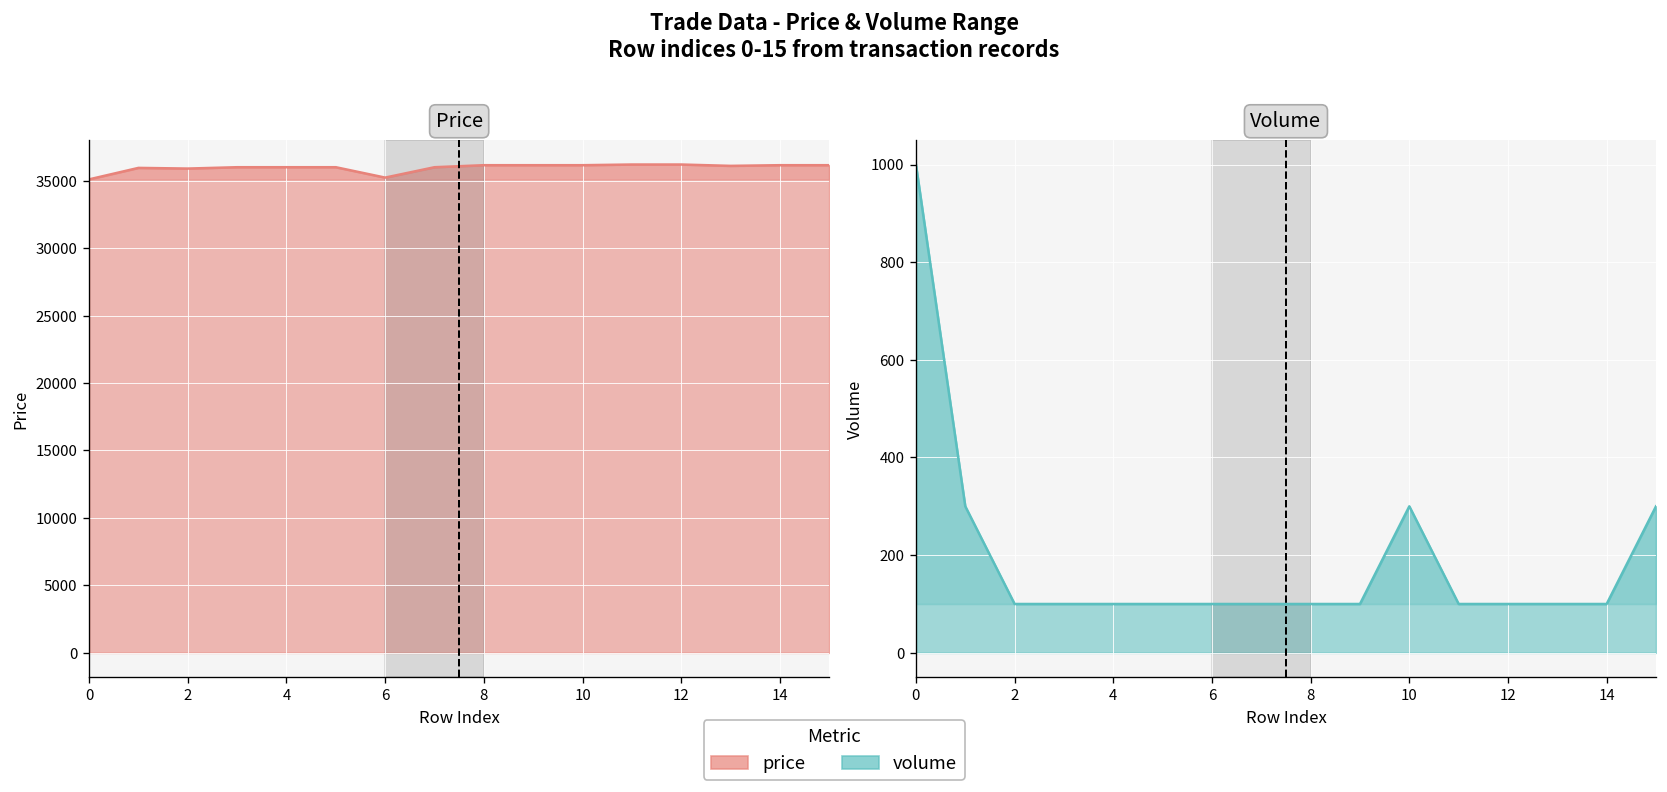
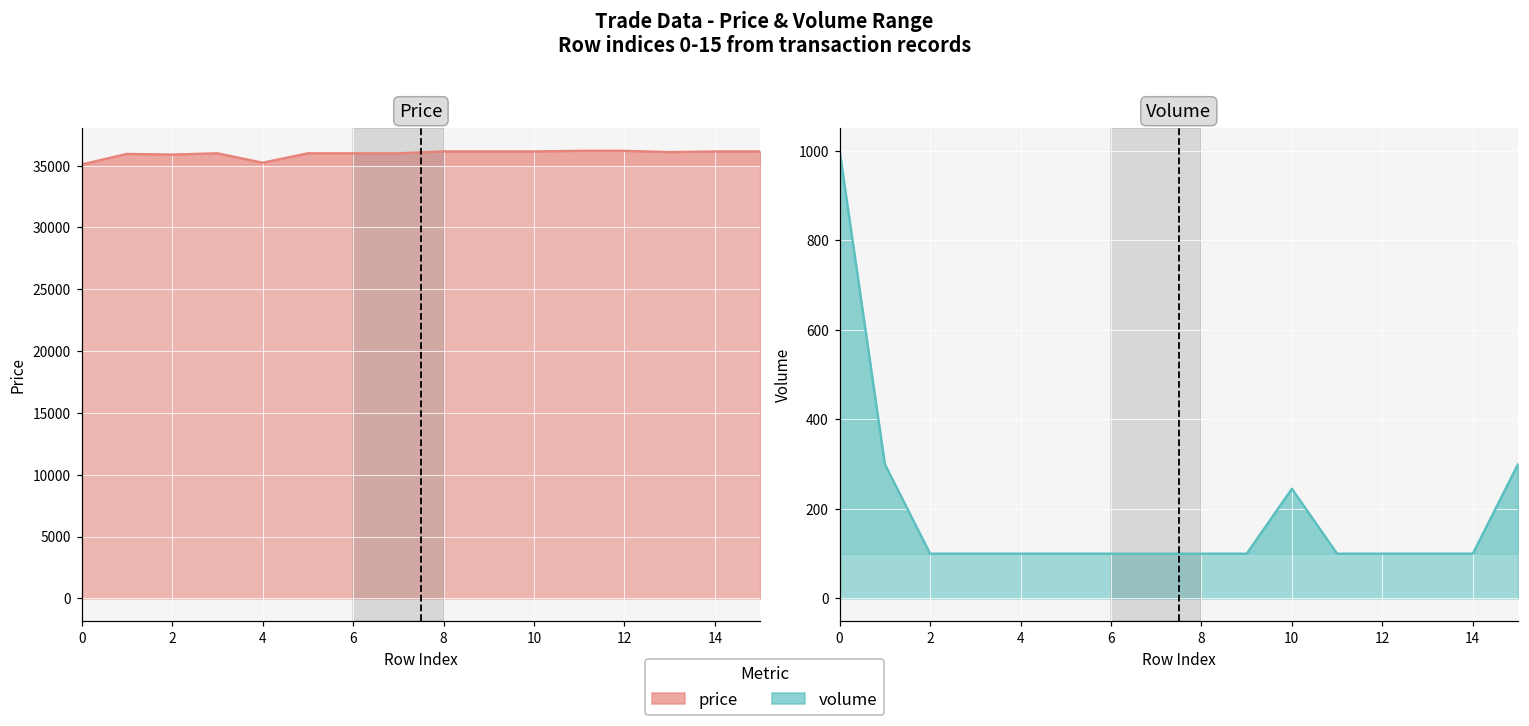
  {
    "Price": {
      "0": 35100,
      "2": 35900,
-     "4": 36000,
-     "6": 35200,
+     "4": 35200,
+     "6": 36000,
      "8": 36200,
      "10": 36200,
      "12": 36200,
      "14": 36200
    },
    "Volume": {
      "0": 1000,
      "2": 100,
      "4": 100,
      "6": 100,
      "8": 100,
-     "10": 300,
+     "10": 250,
      "12": 100,
      "14": 100
    }
  }
